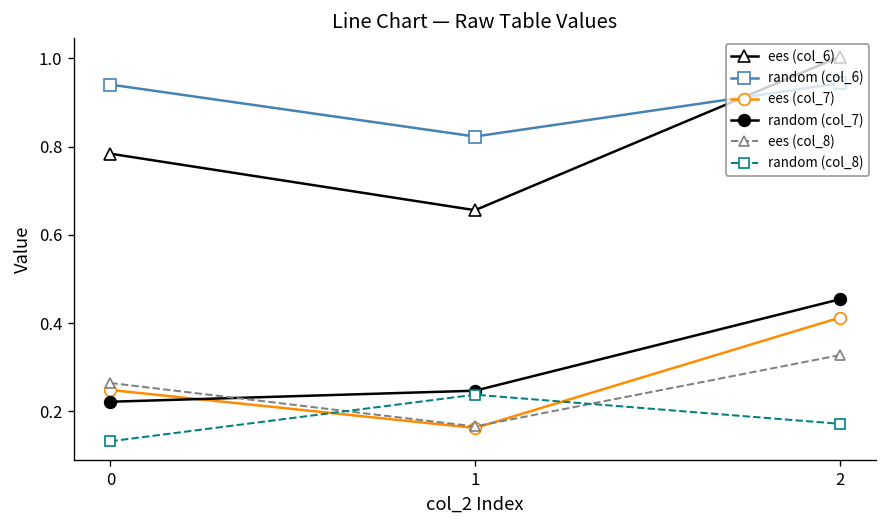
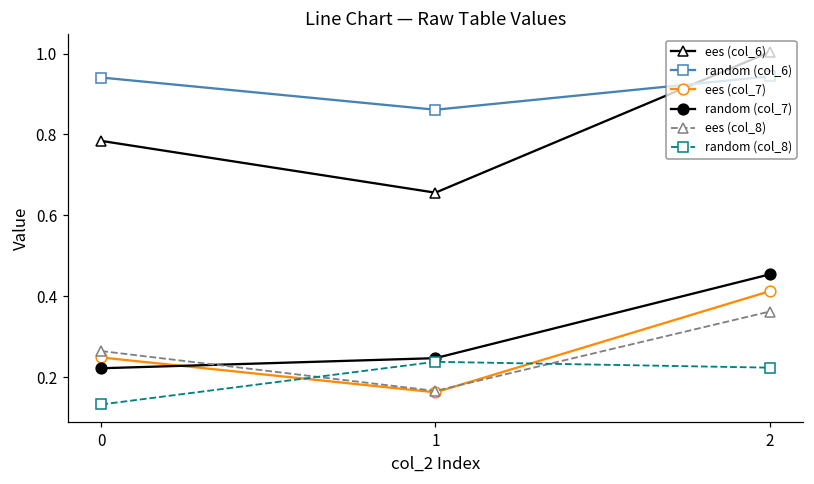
  {
    "random (col_6)": {
      "0": 0.94,
-     "1": 0.82
+     "1": 0.86
    },
    "ees (col_7)": {
      "0": 0.25,
      "2": 0.41
    },
    "ees (col_8)": {
      "0": 0.26,
-     "2": 0.33
+     "2": 0.36
    },
    "random (col_8)": {
      "0": 0.13,
      "1": 0.24,
-     "2": 0.17
+     "2": 0.22
    }
  }
